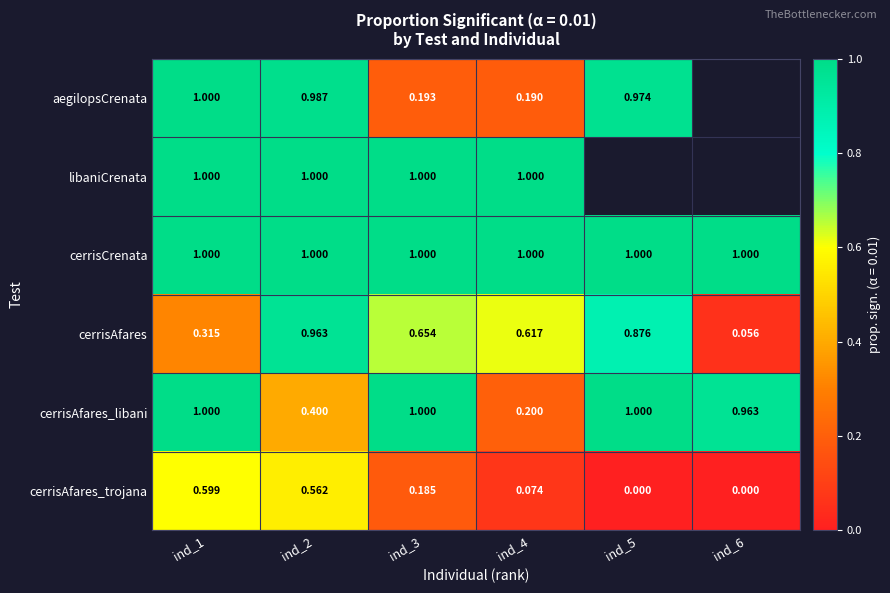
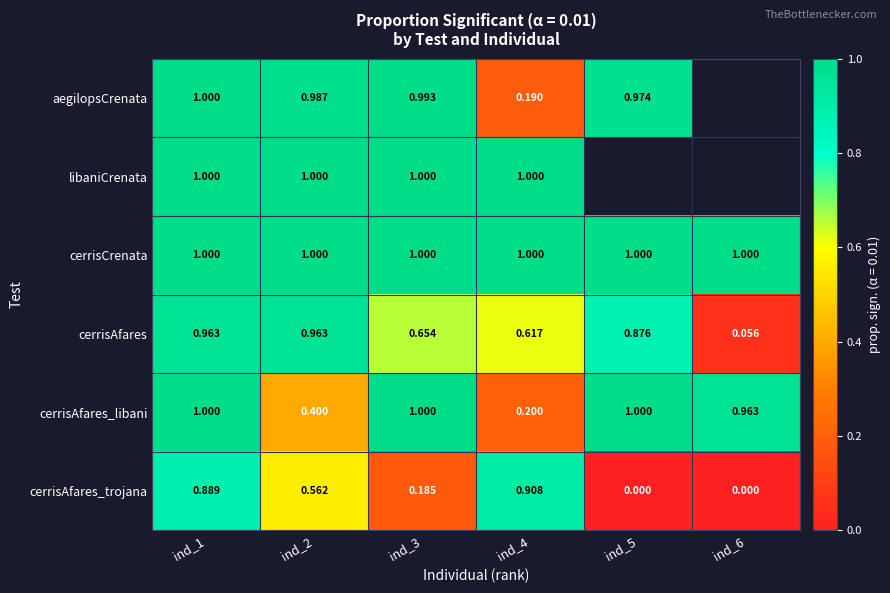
  {
    "aegilopsCrenata": {
      "ind_1": 1.000,
      "ind_2": 0.987,
-     "ind_3": 0.193,
+     "ind_3": 0.993,
      "ind_4": 0.190,
      "ind_5": 0.974
    },
    "libaniCrenata": {
      "ind_1": 1.000,
      "ind_2": 1.000,
      "ind_3": 1.000,
      "ind_4": 1.000
    },
    "cerrisCrenata": {
      "ind_1": 1.000,
      "ind_2": 1.000,
      "ind_3": 1.000,
      "ind_4": 1.000,
      "ind_5": 1.000,
      "ind_6": 1.000
    },
    "cerrisAfares": {
-     "ind_1": 0.315,
+     "ind_1": 0.963,
      "ind_2": 0.963,
      "ind_3": 0.654,
      "ind_4": 0.617,
      "ind_5": 0.876,
      "ind_6": 0.056
    },
    "cerrisAfares_libani": {
      "ind_1": 1.000,
      "ind_2": 0.400,
      "ind_3": 1.000,
      "ind_4": 0.200,
      "ind_5": 1.000,
      "ind_6": 0.963
    },
    "cerrisAfares_trojana": {
-     "ind_1": 0.599,
+     "ind_1": 0.889,
      "ind_2": 0.562,
      "ind_3": 0.185,
-     "ind_4": 0.074,
+     "ind_4": 0.908,
      "ind_5": 0.000,
      "ind_6": 0.000
    }
  }
